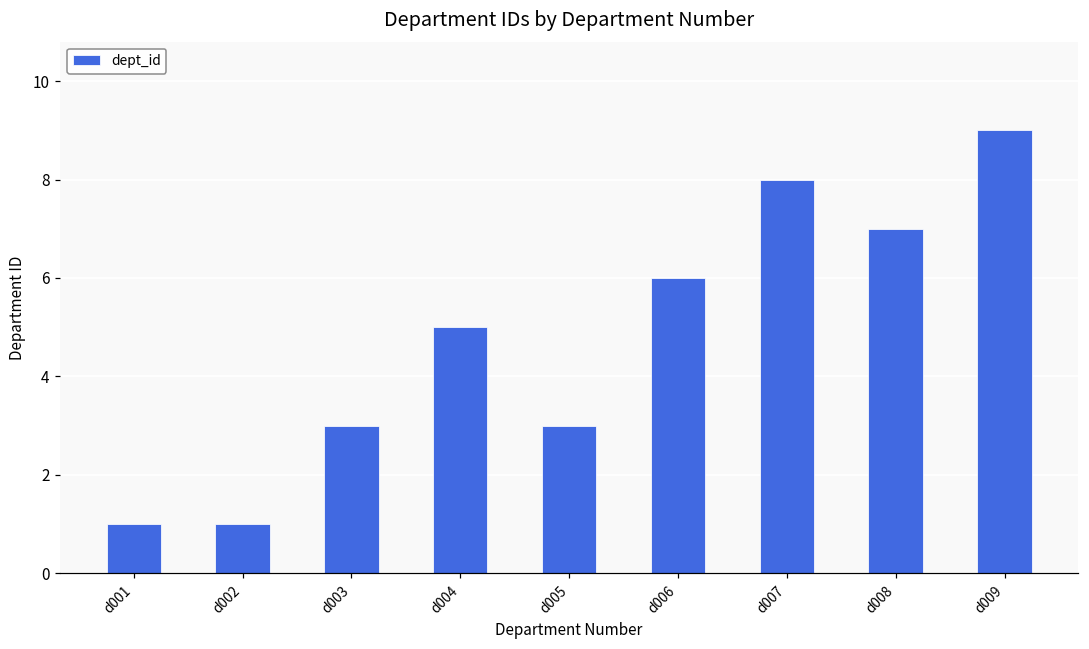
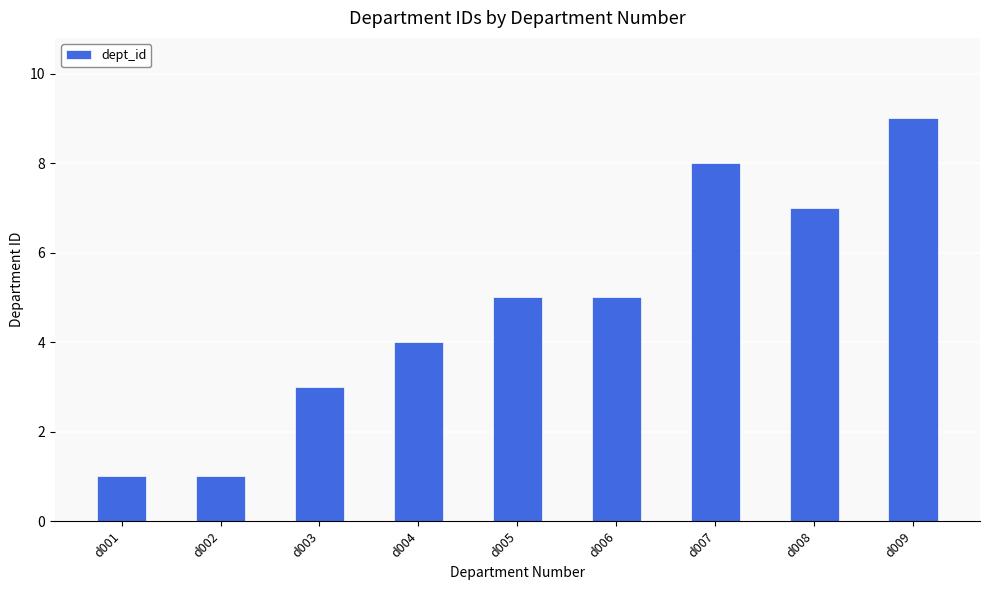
  {
    "d001": 1,
    "d002": 1,
    "d003": 3,
-   "d004": 5,
-   "d005": 3,
-   "d006": 6,
+   "d004": 4,
+   "d005": 5,
+   "d006": 5,
    "d007": 8,
    "d008": 7,
    "d009": 9
  }
